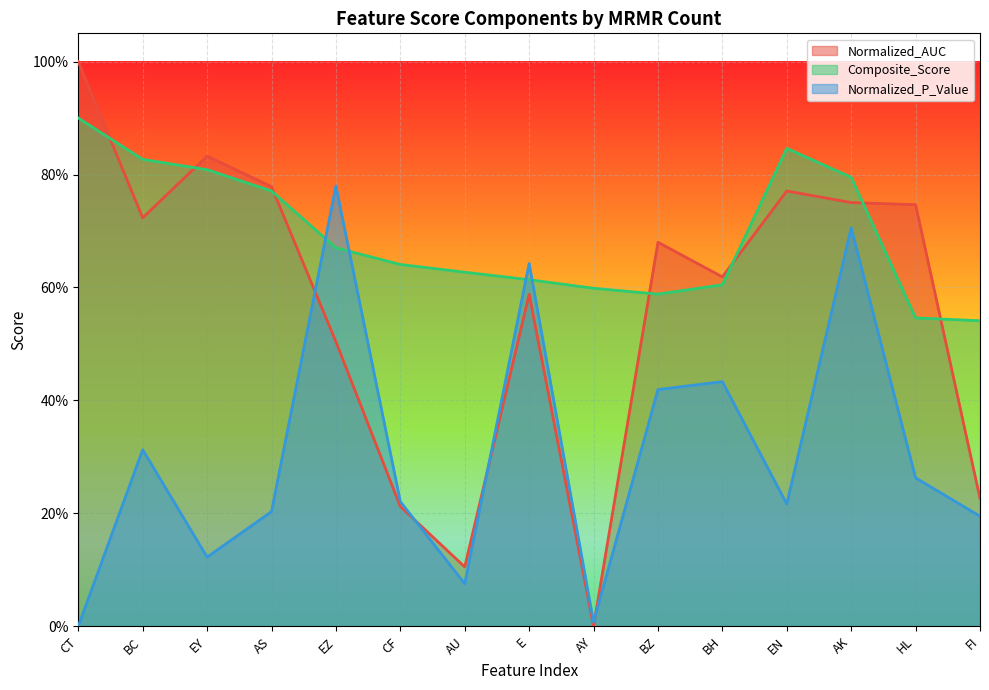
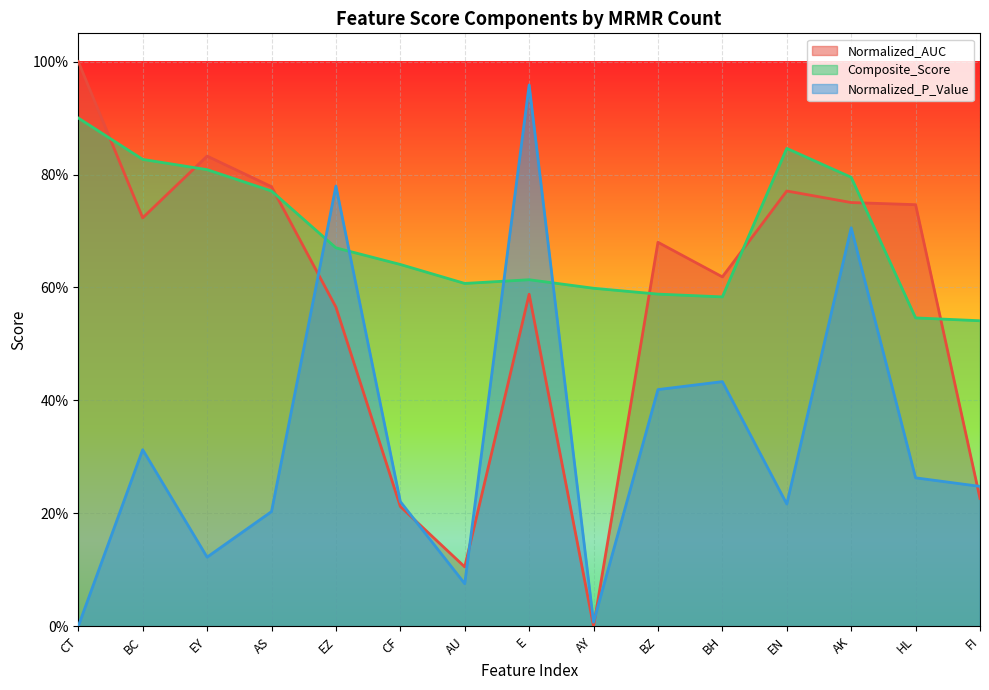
  {
    "Normalized_AUC": {
      "CT": "100%",
      "BC": "72%",
      "EY": "83%",
      "AS": "78%",
-     "EZ": "50%",
+     "EZ": "57%",
      "CF": "21%",
      "AU": "11%",
      "E": "59%",
      "AY": "0%",
      "BZ": "68%",
      "BH": "62%",
      "EN": "77%",
      "AK": "75%",
      "HL": "75%",
      "FI": "23%"
    },
    "Composite_Score": {
      "CT": "90%",
      "BC": "83%",
      "EY": "81%",
      "AS": "77%",
      "EZ": "67%",
      "CF": "64%",
-     "AU": "63%",
+     "AU": "61%",
      "E": "61%",
      "AY": "60%",
      "BZ": "59%",
-     "BH": "60%",
+     "BH": "58%",
      "EN": "85%",
      "AK": "80%",
      "HL": "55%",
      "FI": "54%"
    },
    "Normalized_P_Value": {
      "CT": "0%",
      "BC": "31%",
      "EY": "12%",
      "AS": "20%",
      "EZ": "78%",
      "CF": "22%",
      "AU": "8%",
-     "E": "64%",
+     "E": "96%",
      "AY": "1%",
      "BZ": "42%",
      "BH": "43%",
      "EN": "22%",
      "AK": "71%",
      "HL": "26%",
-     "FI": "19%"
+     "FI": "25%"
    }
  }
